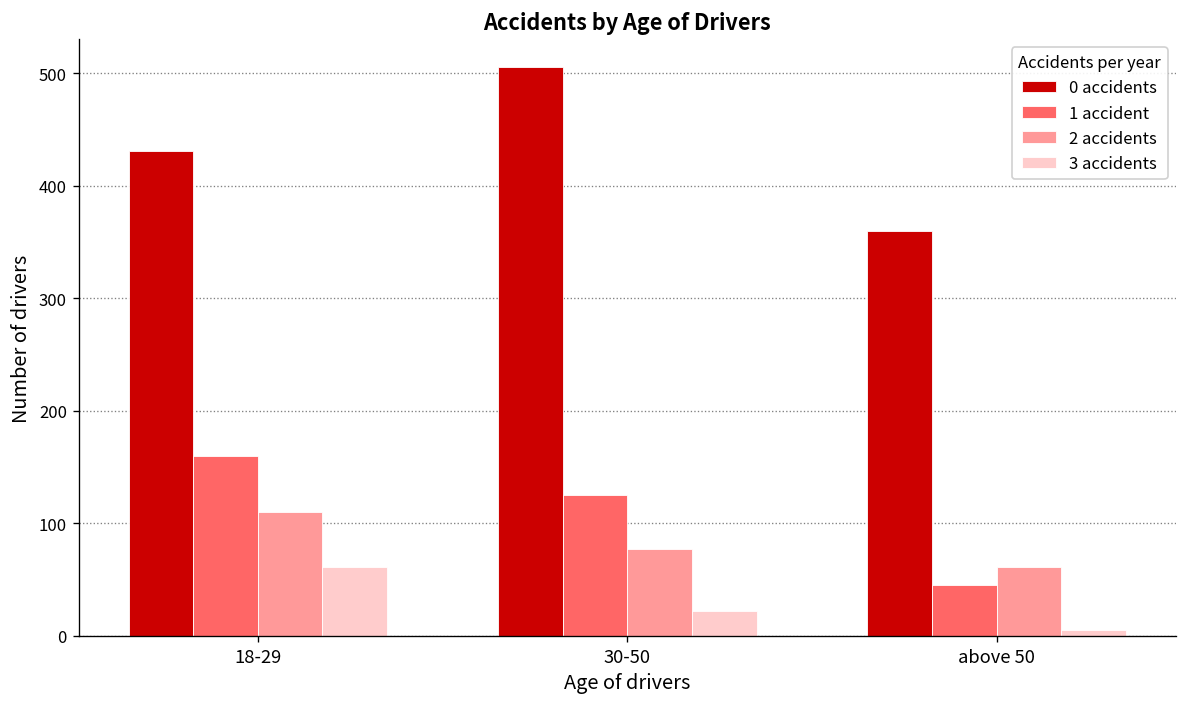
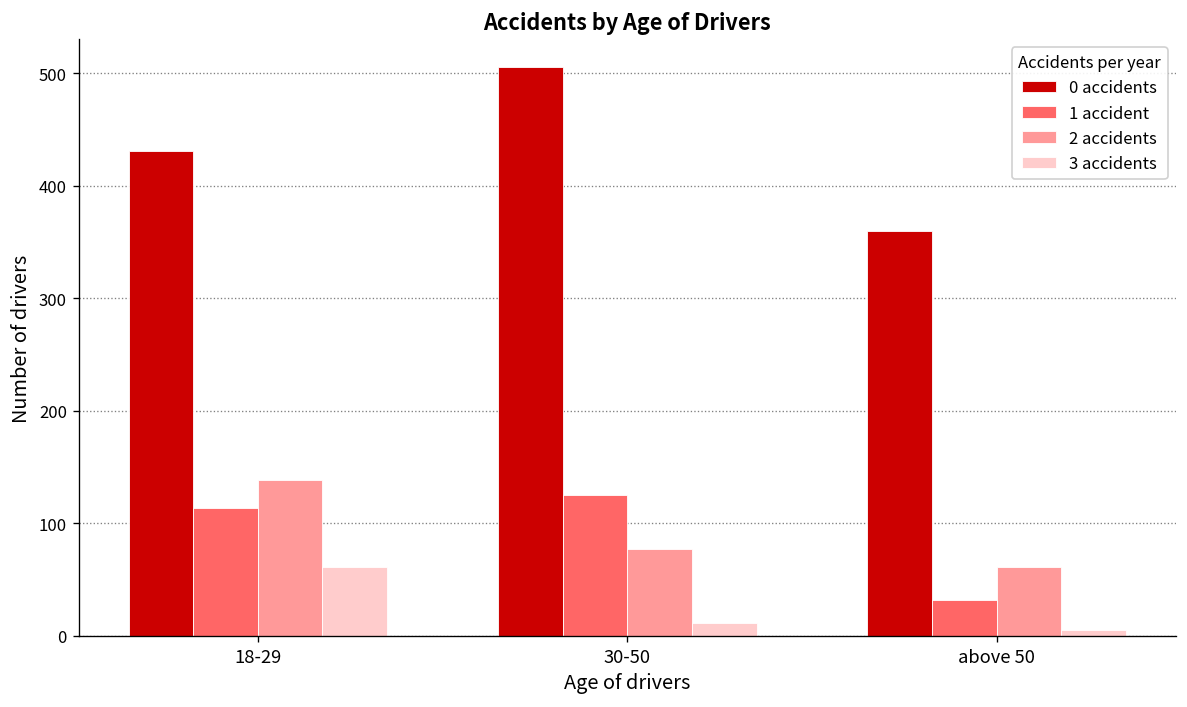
  {
    "0 accidents": {
      "18-29": 430,
      "30-50": 510,
      "above 50": 360
    },
    "1 accident": {
-     "18-29": 160,
+     "18-29": 110,
      "30-50": 130,
-     "above 50": 50
+     "above 50": 30
    },
    "2 accidents": {
-     "18-29": 110,
+     "18-29": 140,
      "30-50": 80,
      "above 50": 60
    },
    "3 accidents": {
      "18-29": 60,
-     "30-50": 20,
+     "30-50": 10,
      "above 50": 10
    }
  }
